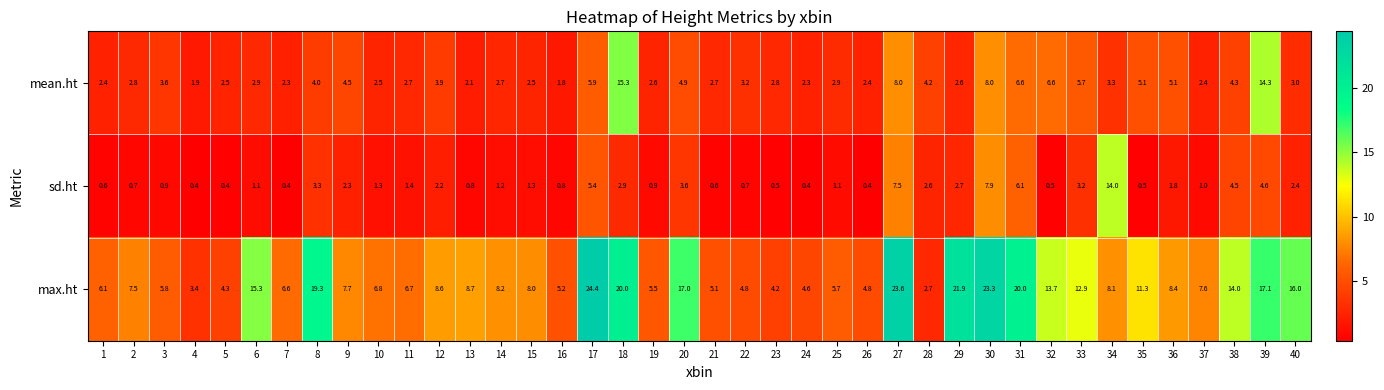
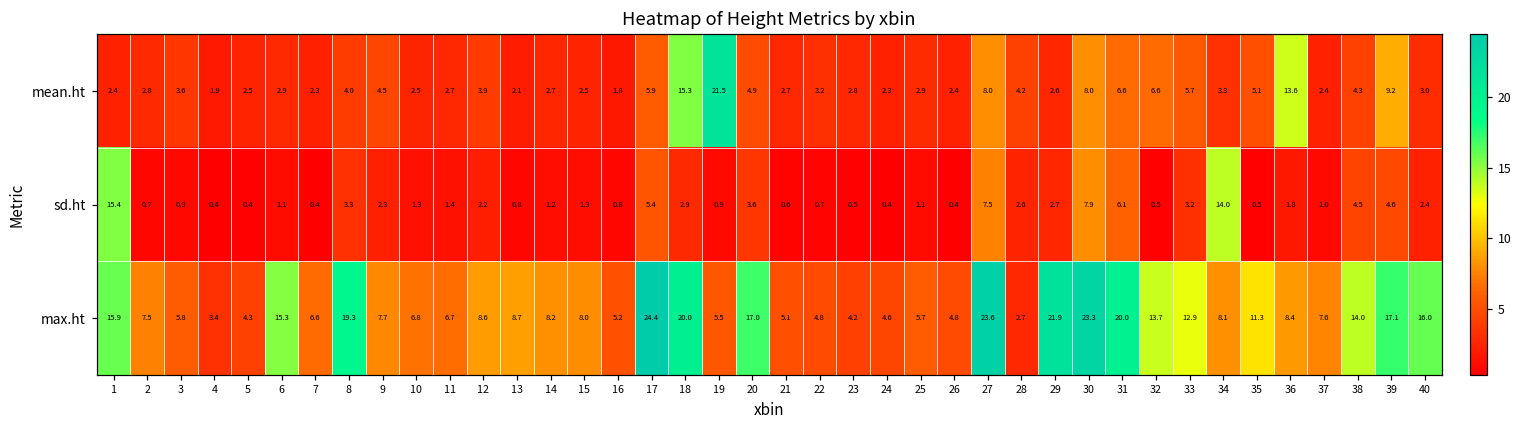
  {
    "mean.ht": {
      "1": 2.4,
      "2": 2.8,
      "3": 3.6,
      "4": 1.9,
      "5": 2.5,
      "6": 2.9,
      "7": 2.3,
      "8": 4.0,
      "9": 4.5,
      "10": 2.5,
      "11": 2.7,
      "12": 3.9,
      "13": 2.1,
      "14": 2.7,
      "15": 2.5,
      "16": 1.8,
      "17": 5.9,
      "18": 15.3,
-     "19": 2.6,
+     "19": 21.5,
      "20": 4.9,
      "21": 2.7,
      "22": 3.2,
      "23": 2.8,
      "24": 2.3,
      "25": 2.9,
      "26": 2.4,
      "27": 8.0,
      "28": 4.2,
      "29": 2.6,
      "30": 8.0,
      "31": 6.6,
      "32": 6.6,
      "33": 5.7,
      "34": 3.3,
      "35": 5.1,
-     "36": 5.1,
+     "36": 13.6,
      "37": 2.4,
      "38": 4.3,
-     "39": 14.3,
+     "39": 9.2,
      "40": 3.0
    },
    "sd.ht": {
-     "1": 0.6,
+     "1": 15.4,
      "2": 0.7,
      "3": 0.9,
      "4": 0.4,
      "5": 0.4,
      "6": 1.1,
      "7": 0.4,
      "8": 3.3,
      "9": 2.3,
      "10": 1.3,
      "11": 1.4,
      "12": 2.2,
      "13": 0.8,
      "14": 1.2,
      "15": 1.3,
      "16": 0.8,
      "17": 5.4,
      "18": 2.9,
      "19": 0.9,
      "20": 3.6,
      "21": 0.6,
      "22": 0.7,
      "23": 0.5,
      "24": 0.4,
      "25": 1.1,
      "26": 0.4,
      "27": 7.5,
      "28": 2.6,
      "29": 2.7,
      "30": 7.9,
      "31": 6.1,
      "32": 0.5,
      "33": 3.2,
      "34": 14.0,
      "35": 0.5,
      "36": 1.8,
      "37": 1.0,
      "38": 4.5,
      "39": 4.6,
      "40": 2.4
    },
    "max.ht": {
-     "1": 6.1,
+     "1": 15.9,
      "2": 7.5,
      "3": 5.8,
      "4": 3.4,
      "5": 4.3,
      "6": 15.3,
      "7": 6.6,
      "8": 19.3,
      "9": 7.7,
      "10": 6.8,
      "11": 6.7,
      "12": 8.6,
      "13": 8.7,
      "14": 8.2,
      "15": 8.0,
      "16": 5.2,
      "17": 24.4,
      "18": 20.0,
      "19": 5.5,
      "20": 17.0,
      "21": 5.1,
      "22": 4.8,
      "23": 4.2,
      "24": 4.6,
      "25": 5.7,
      "26": 4.8,
      "27": 23.6,
      "28": 2.7,
      "29": 21.9,
      "30": 23.3,
      "31": 20.0,
      "32": 13.7,
      "33": 12.9,
      "34": 8.1,
      "35": 11.3,
      "36": 8.4,
      "37": 7.6,
      "38": 14.0,
      "39": 17.1,
      "40": 16.0
    }
  }
